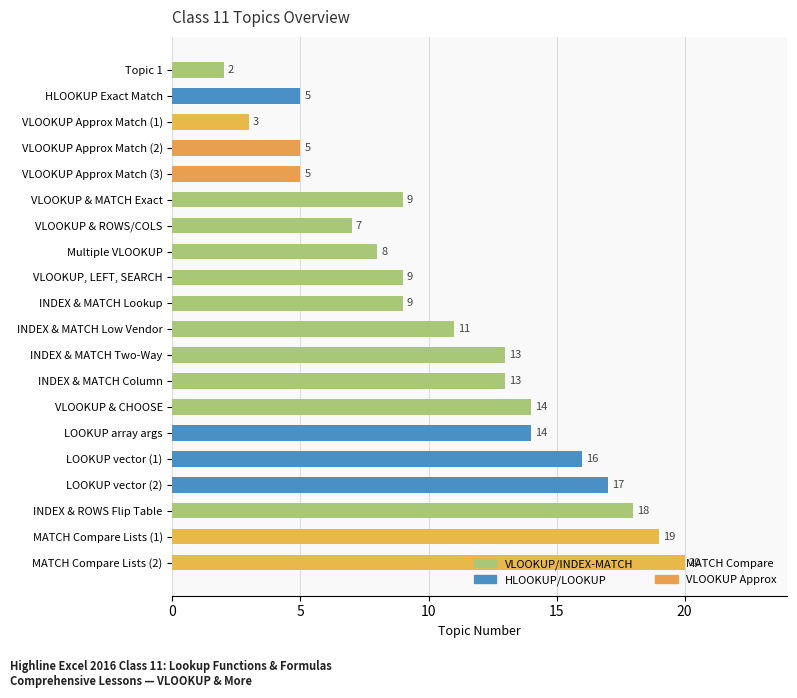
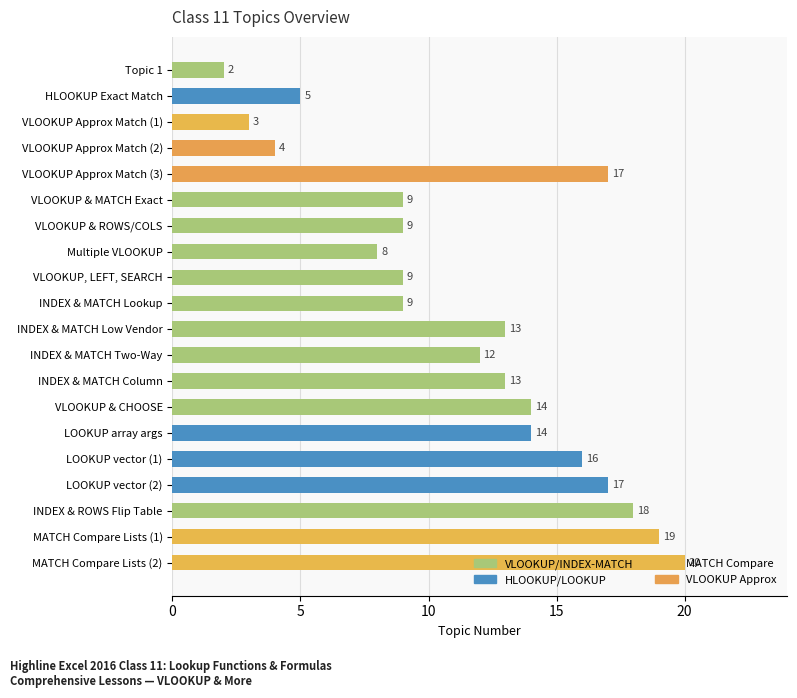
  {
    "Topic 1": 2,
    "HLOOKUP Exact Match": 5,
    "VLOOKUP Approx Match (1)": 3,
-   "VLOOKUP Approx Match (2)": 5,
-   "VLOOKUP Approx Match (3)": 5,
+   "VLOOKUP Approx Match (2)": 4,
+   "VLOOKUP Approx Match (3)": 17,
    "VLOOKUP & MATCH Exact": 9,
-   "VLOOKUP & ROWS/COLS": 7,
+   "VLOOKUP & ROWS/COLS": 9,
    "Multiple VLOOKUP": 8,
    "VLOOKUP, LEFT, SEARCH": 9,
    "INDEX & MATCH Lookup": 9,
-   "INDEX & MATCH Low Vendor": 11,
-   "INDEX & MATCH Two-Way": 13,
+   "INDEX & MATCH Low Vendor": 13,
+   "INDEX & MATCH Two-Way": 12,
    "INDEX & MATCH Column": 13,
    "VLOOKUP & CHOOSE": 14,
    "LOOKUP array args": 14,
    "LOOKUP vector (1)": 16,
    "LOOKUP vector (2)": 17,
    "INDEX & ROWS Flip Table": 18,
    "MATCH Compare Lists (1)": 19,
    "MATCH Compare Lists (2)": 20
  }
